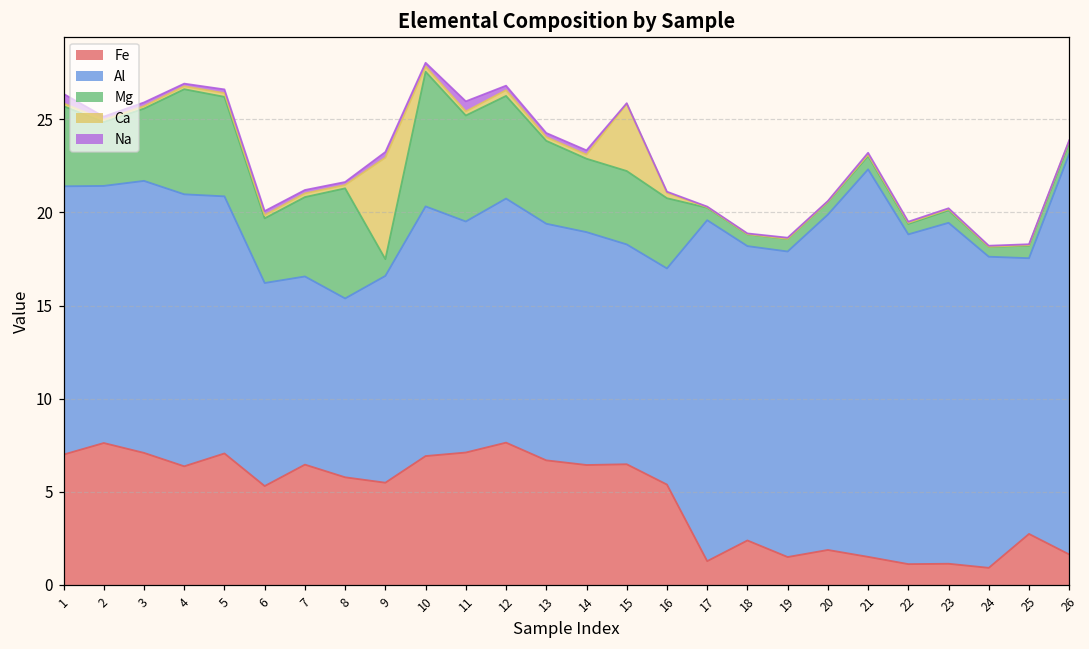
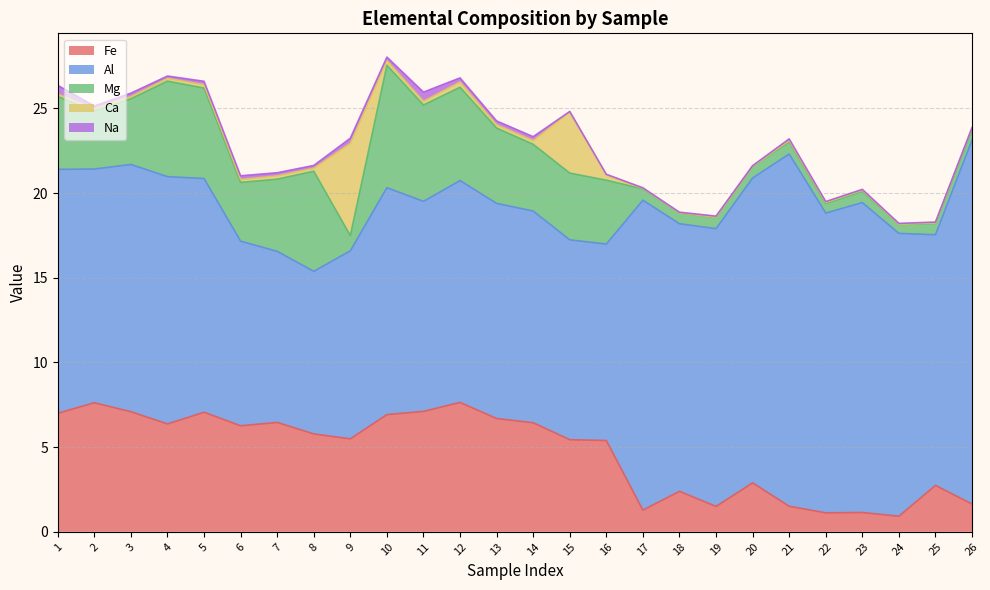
  {
    "Fe": {
      "1": 7.0,
      "2": 7.6,
      "3": 7.1,
      "4": 6.4,
      "5": 7.1,
-     "6": 5.3,
+     "6": 6.3,
      "7": 6.5,
      "8": 5.8,
      "9": 5.5,
      "10": 6.9,
      "11": 7.1,
      "12": 7.6,
      "13": 6.7,
      "14": 6.4,
-     "15": 6.5,
+     "15": 5.4,
      "16": 5.4,
      "17": 1.3,
      "18": 2.4,
      "19": 1.5,
-     "20": 1.9,
+     "20": 2.9,
      "21": 1.5,
      "22": 1.1,
      "23": 1.1,
      "24": 0.9,
      "25": 2.7,
      "26": 1.6
    },
    "Al": {
      "1": 14.4,
      "2": 13.8,
      "3": 14.6,
      "4": 14.6,
      "5": 13.8,
      "6": 10.9,
      "7": 10.1,
      "8": 9.6,
      "9": 11.1,
      "10": 13.4,
      "11": 12.4,
      "12": 13.1,
      "13": 12.7,
      "14": 12.5,
      "15": 11.8,
      "16": 11.6,
      "17": 18.3,
      "18": 15.8,
      "19": 16.4,
      "20": 18.0,
      "21": 20.8,
      "22": 17.7,
      "23": 18.3,
      "24": 16.7,
      "25": 14.8,
      "26": 21.5
    },
    "Mg": {
      "4": 5.6,
      "5": 5.3,
      "6": 3.5,
      "7": 4.3,
      "8": 5.9,
      "9": 0.9,
      "10": 7.2,
      "11": 5.7,
      "12": 5.5,
      "13": 4.4,
      "14": 3.9,
      "15": 3.9,
      "16": 3.8
    },
    "Ca": {
      "5": 0.2,
      "6": 0.2,
      "7": 0.2,
      "8": 0.2,
      "9": 5.4,
      "10": 0.3,
      "11": 0.2,
      "12": 0.3,
      "13": 0.2,
      "14": 0.2
    },
    "Na": {
      "1": 0.5,
      "3": 0.2,
      "5": 0.2,
      "6": 0.2,
      "7": 0.2,
      "8": 0.2,
      "9": 0.3,
      "10": 0.2,
      "11": 0.5,
      "12": 0.2,
      "13": 0.2,
      "14": 0.2
    }
  }
